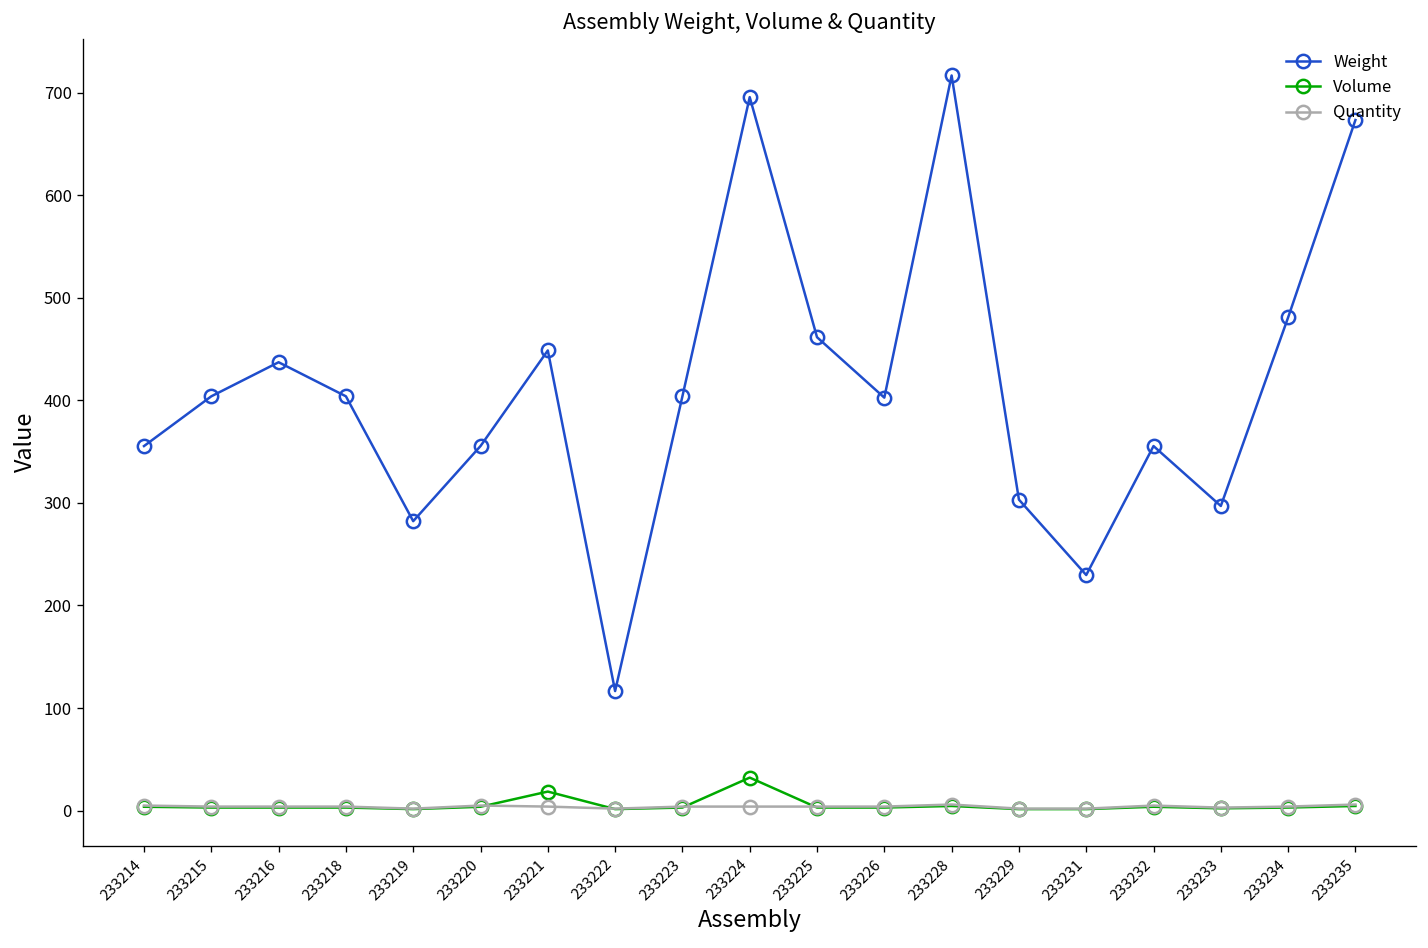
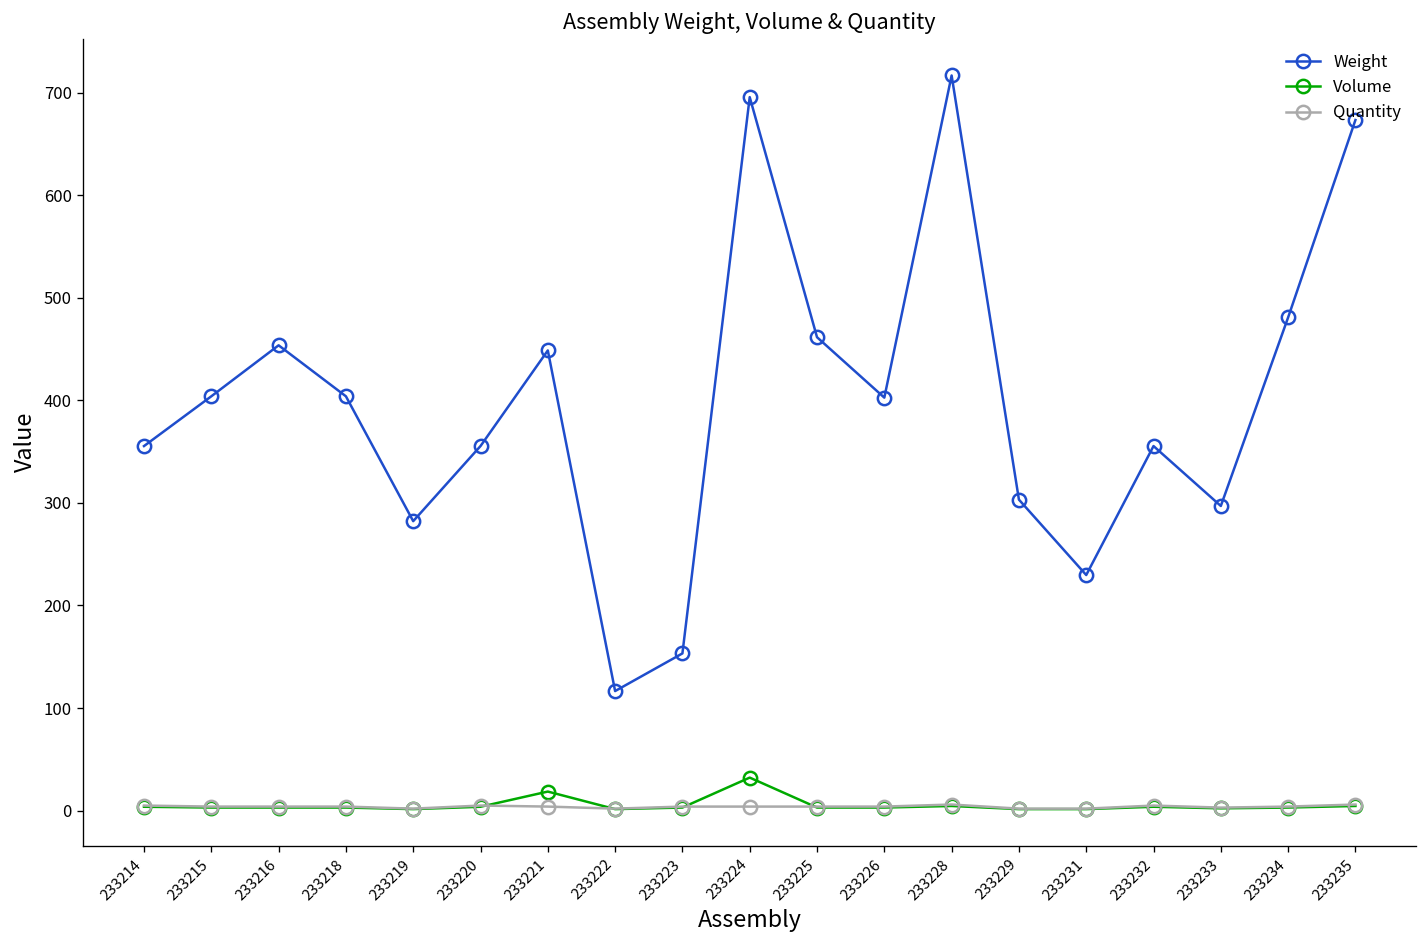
  {
    "Weight": {
      "233214": 360,
      "233215": 400,
-     "233216": 440,
+     "233216": 450,
      "233218": 400,
      "233219": 280,
      "233220": 360,
      "233221": 450,
      "233222": 120,
-     "233223": 400,
+     "233223": 150,
      "233224": 700,
      "233225": 460,
      "233226": 400,
      "233228": 720,
      "233229": 300,
      "233231": 230,
      "233232": 360,
      "233233": 300,
      "233234": 480,
      "233235": 670
    },
    "Volume": {
      "233221": 20,
      "233224": 30
    },
    "Quantity": {
      "233221": 0,
      "233224": 0
    }
  }
